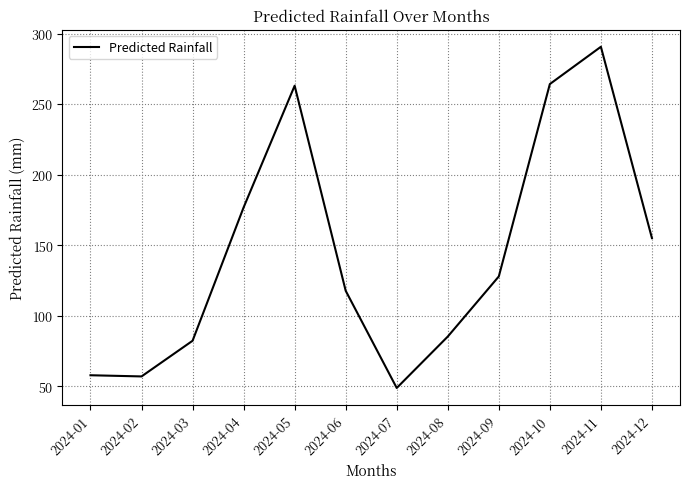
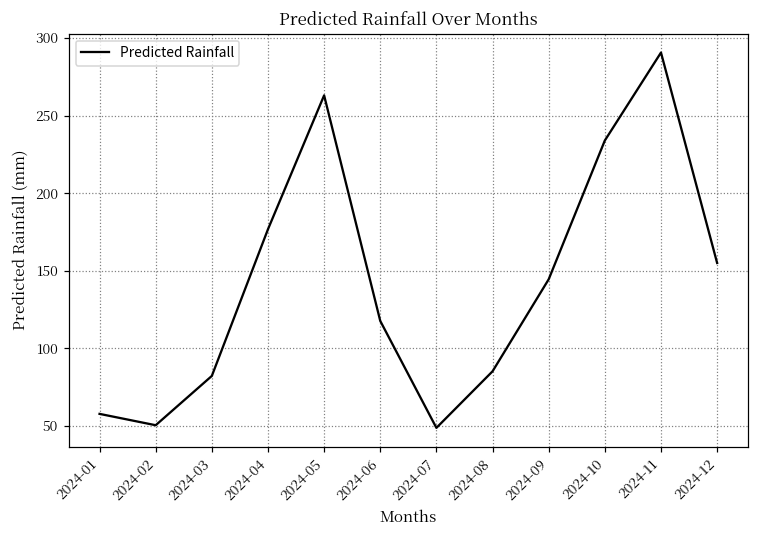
  {
    "2024-01": 58,
-   "2024-02": 57,
+   "2024-02": 51,
    "2024-03": 82,
    "2024-04": 177,
    "2024-05": 263,
    "2024-06": 118,
    "2024-07": 49,
    "2024-08": 85,
-   "2024-09": 128,
-   "2024-10": 264,
+   "2024-09": 145,
+   "2024-10": 234,
    "2024-11": 291,
    "2024-12": 155
  }
